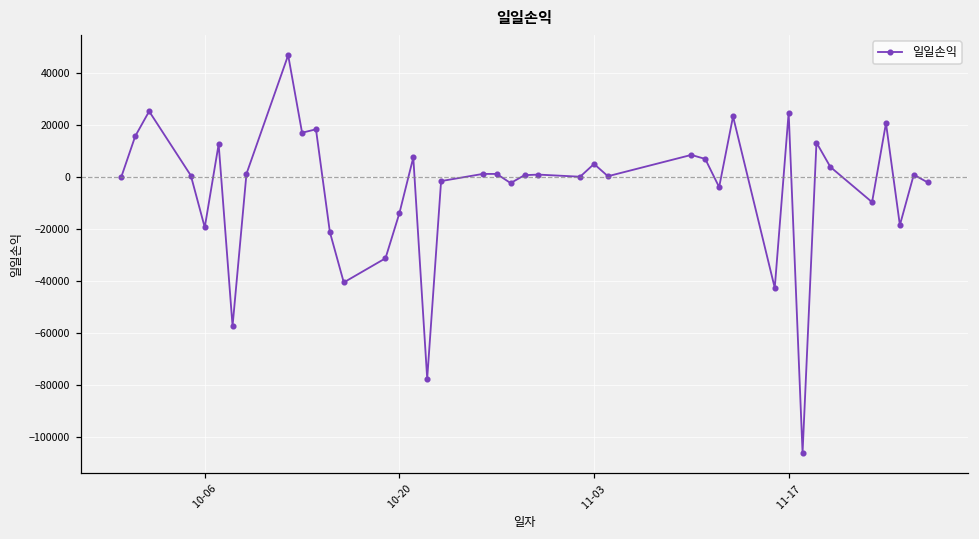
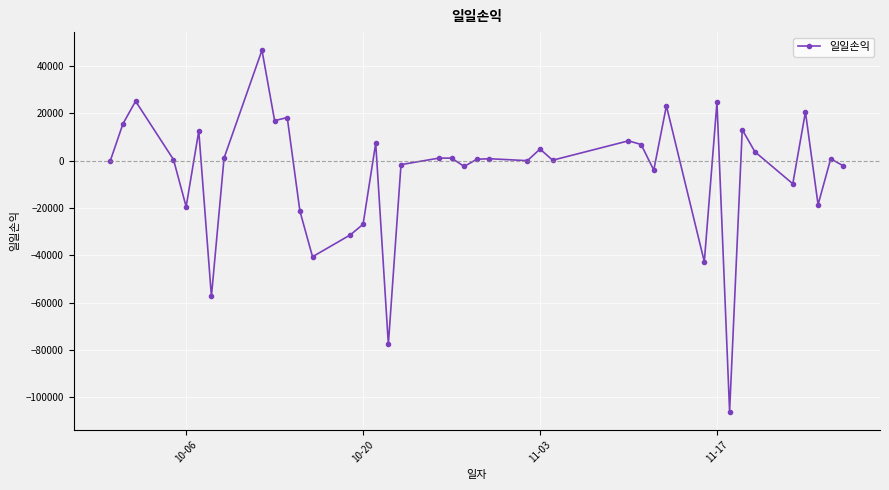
  {
    "10-06": -19000,
-   "10-20": -14000,
+   "10-20": -27000,
    "11-03": 5000,
    "11-17": 25000
  }
